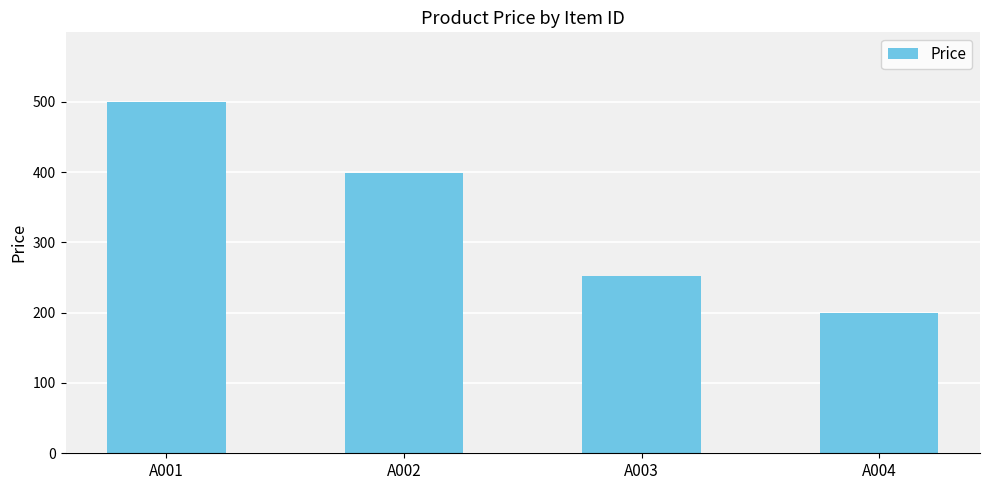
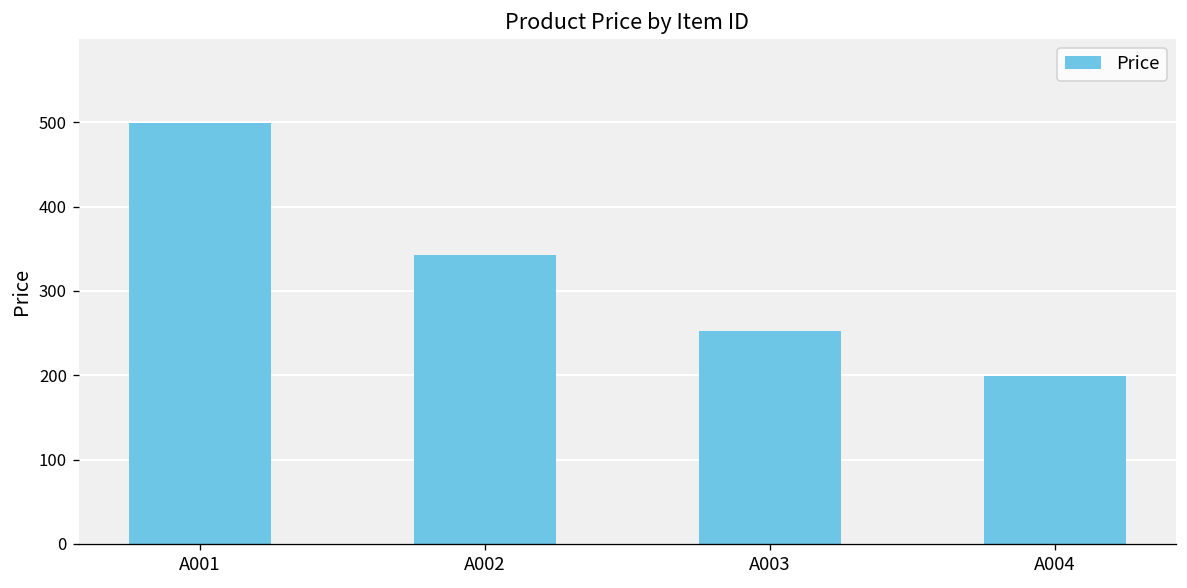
  {
    "A001": 500,
-   "A002": 400,
+   "A002": 340,
    "A003": 250,
    "A004": 200
  }
